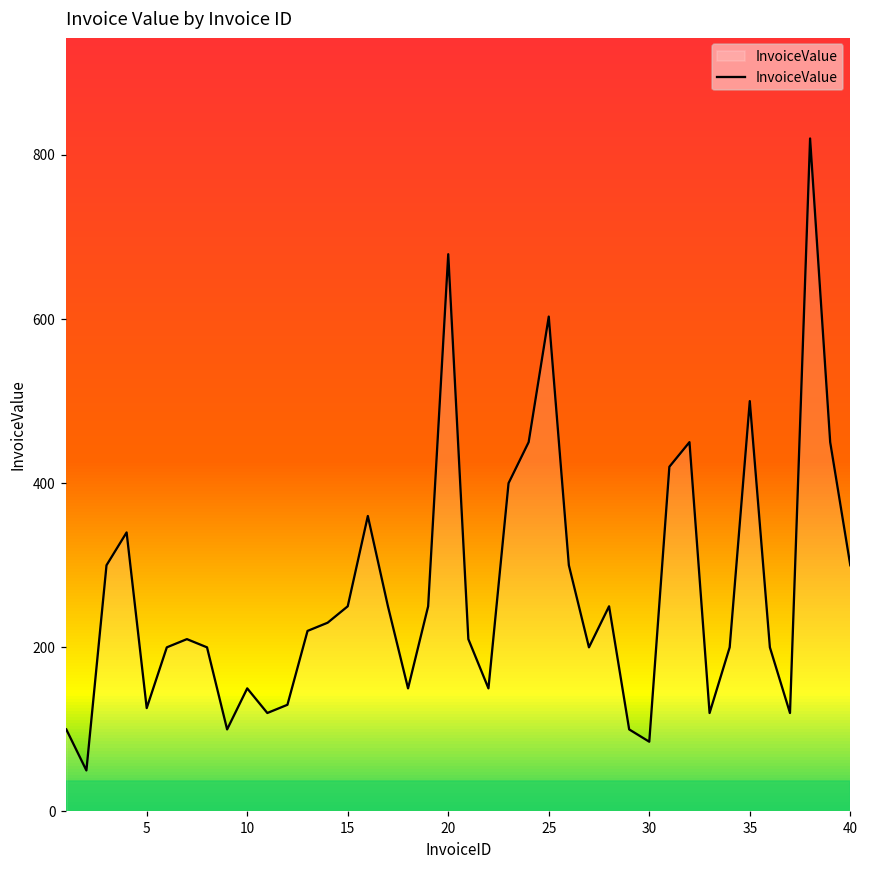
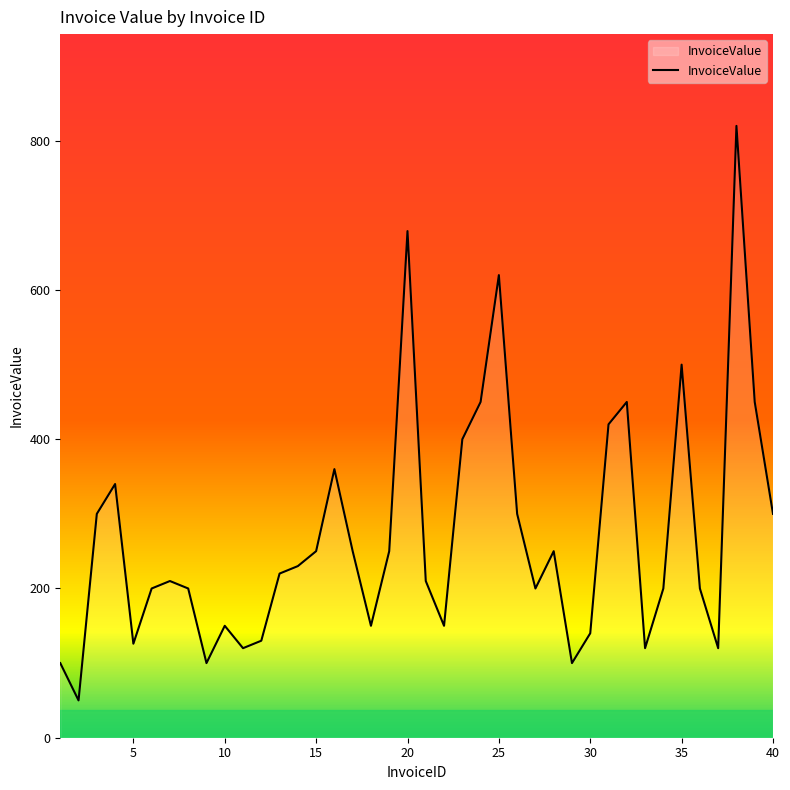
  {
    "5": 130,
    "10": 150,
    "15": 250,
    "20": 680,
-   "25": 600,
-   "30": 90,
+   "25": 620,
+   "30": 140,
    "35": 500,
    "40": 300
  }
